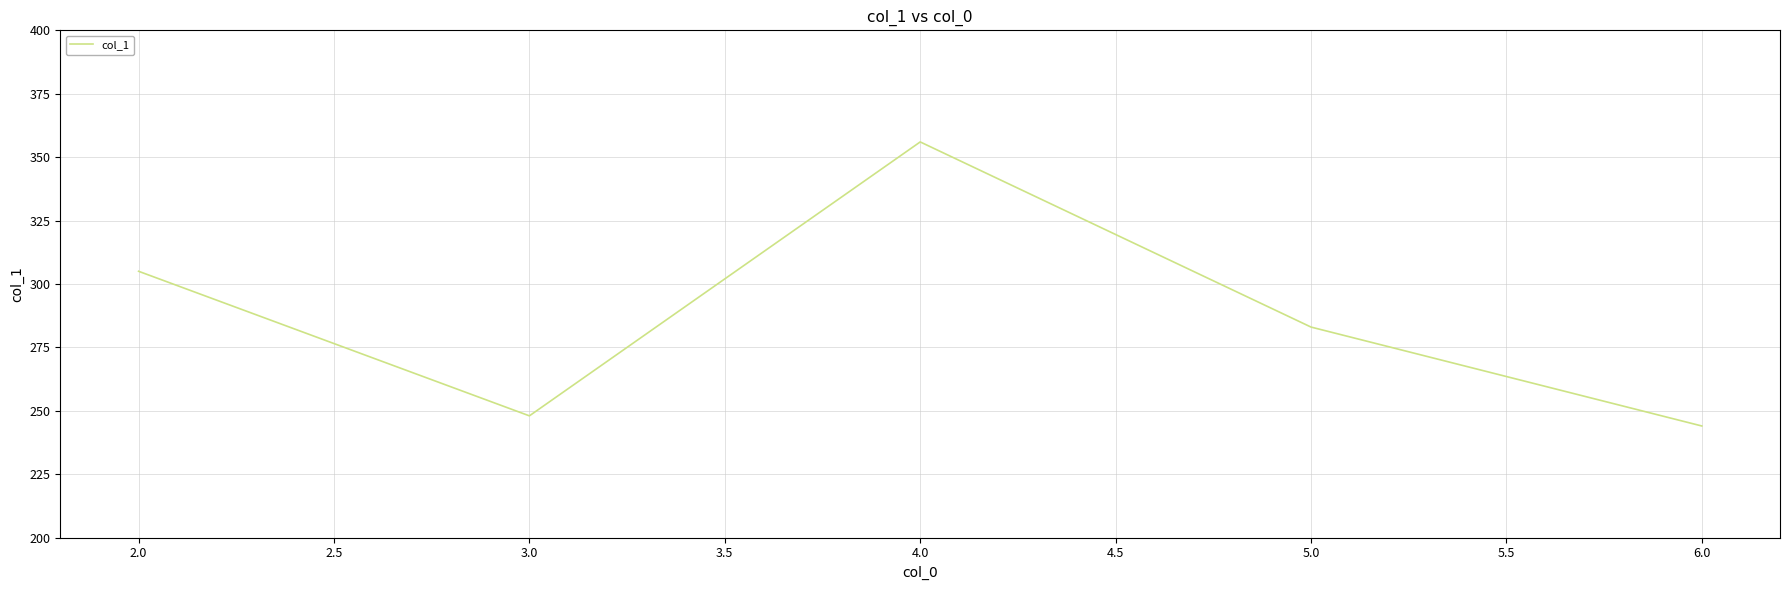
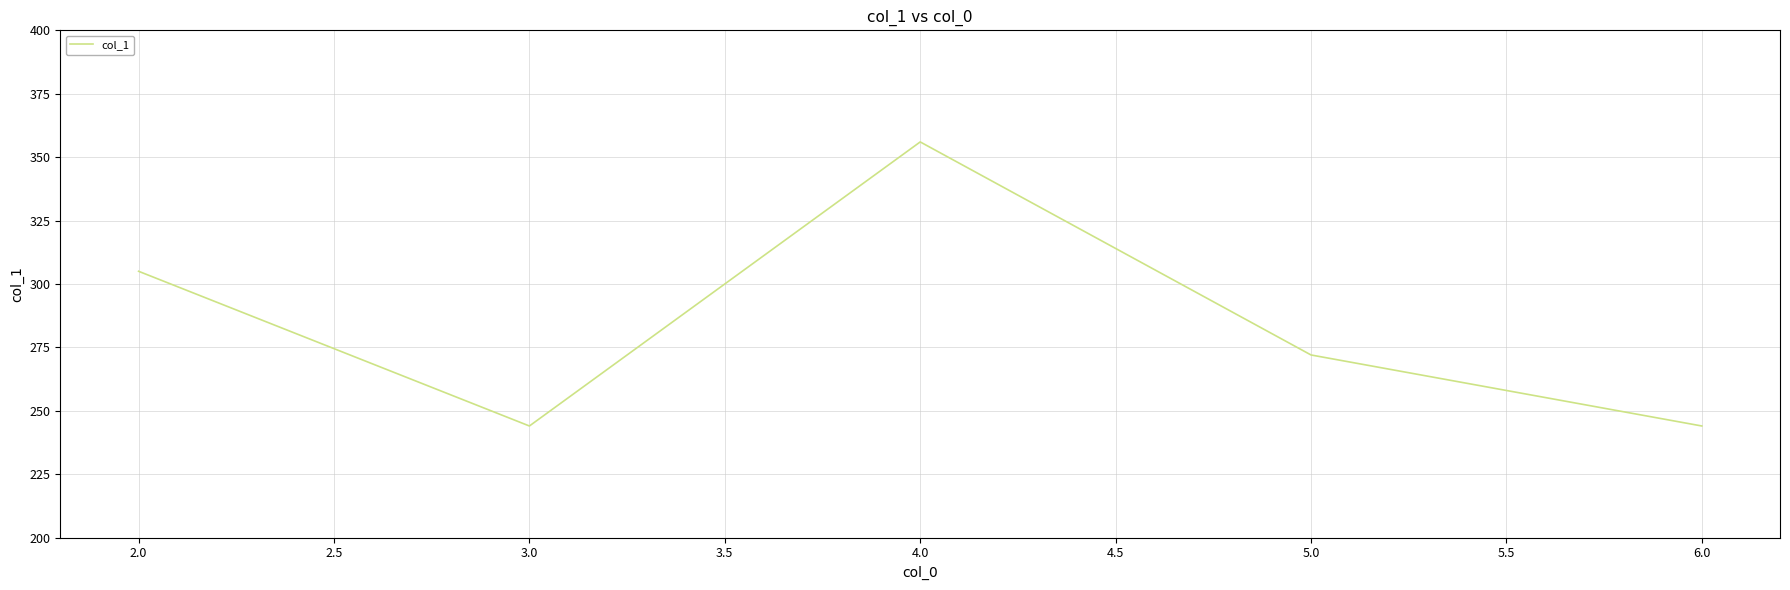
  {
    "2.0": 305,
-   "3.0": 248,
+   "3.0": 244,
    "4.0": 356,
-   "5.0": 283,
+   "5.0": 272,
    "6.0": 244
  }
